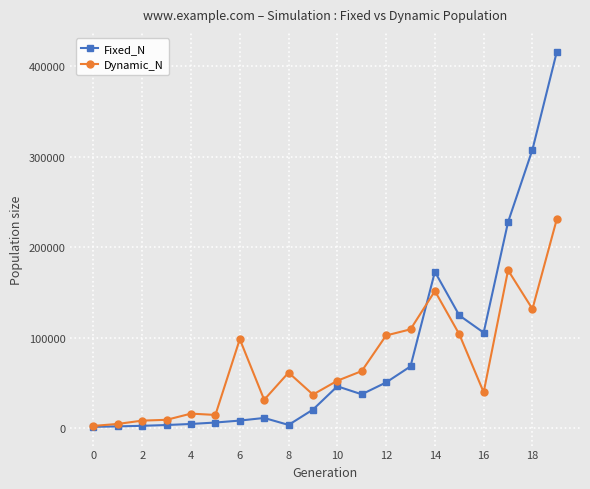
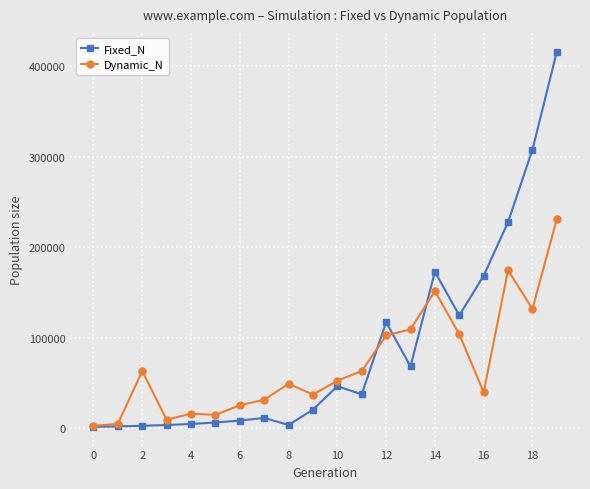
  {
    "Fixed_N": {
      "2": 0,
      "4": 0,
      "6": 10000,
      "8": 0,
      "10": 50000,
-     "12": 50000,
+     "12": 120000,
      "14": 170000,
-     "16": 110000,
+     "16": 170000,
      "18": 310000
    },
    "Dynamic_N": {
-     "2": 10000,
+     "2": 60000,
      "4": 20000,
-     "6": 100000,
-     "8": 60000,
+     "6": 30000,
+     "8": 50000,
      "10": 50000,
      "12": 100000,
      "14": 150000,
      "16": 40000,
      "18": 130000
    }
  }
